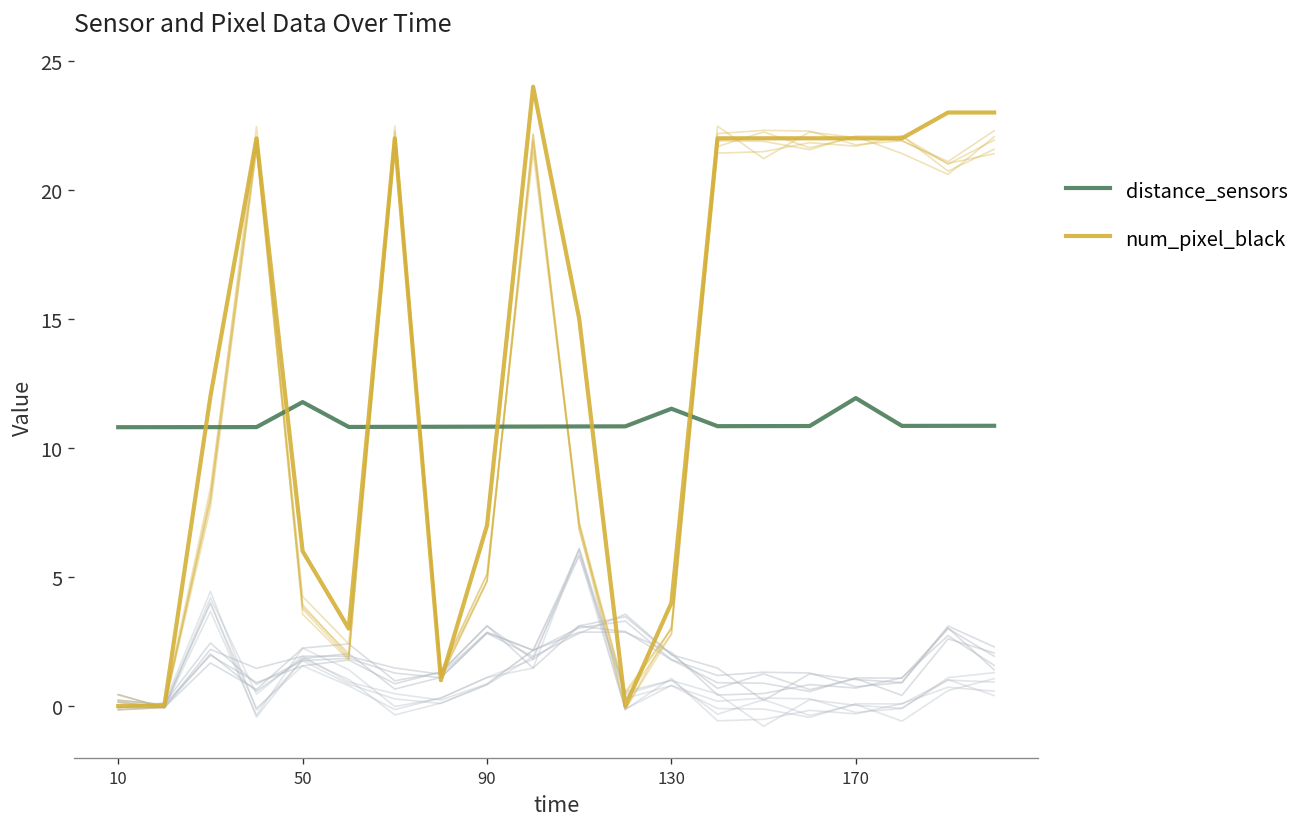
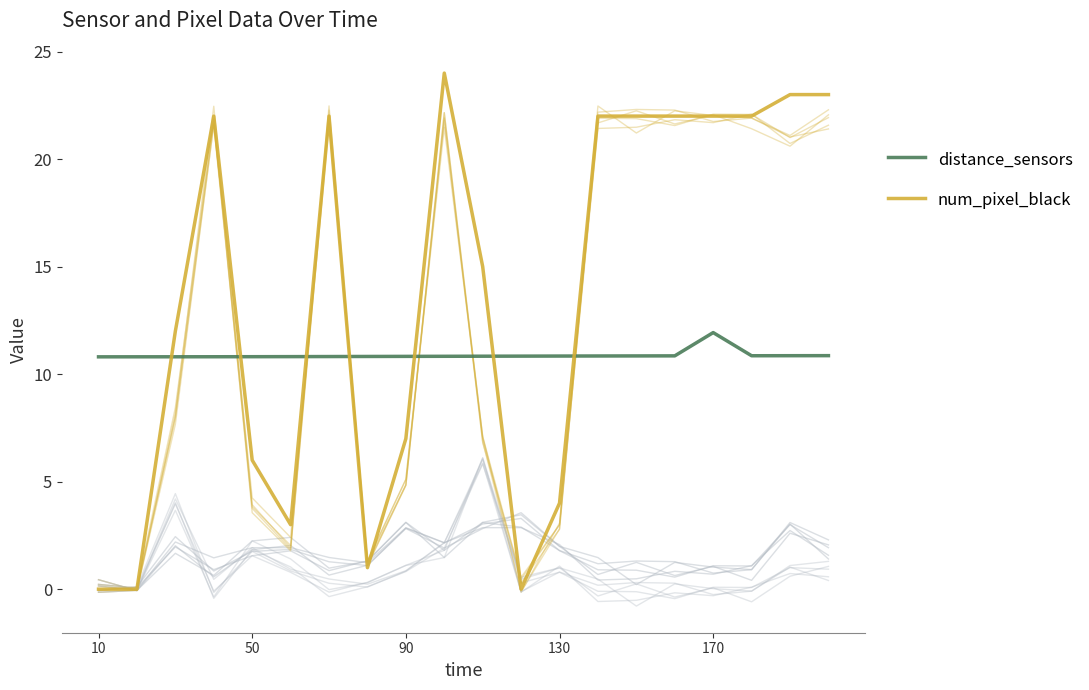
  {
    "distance_sensors": {
      "10": 10.8,
-     "50": 11.8,
+     "50": 10.8,
      "90": 10.8,
-     "130": 11.5,
+     "130": 10.8,
      "170": 11.9
    }
  }
